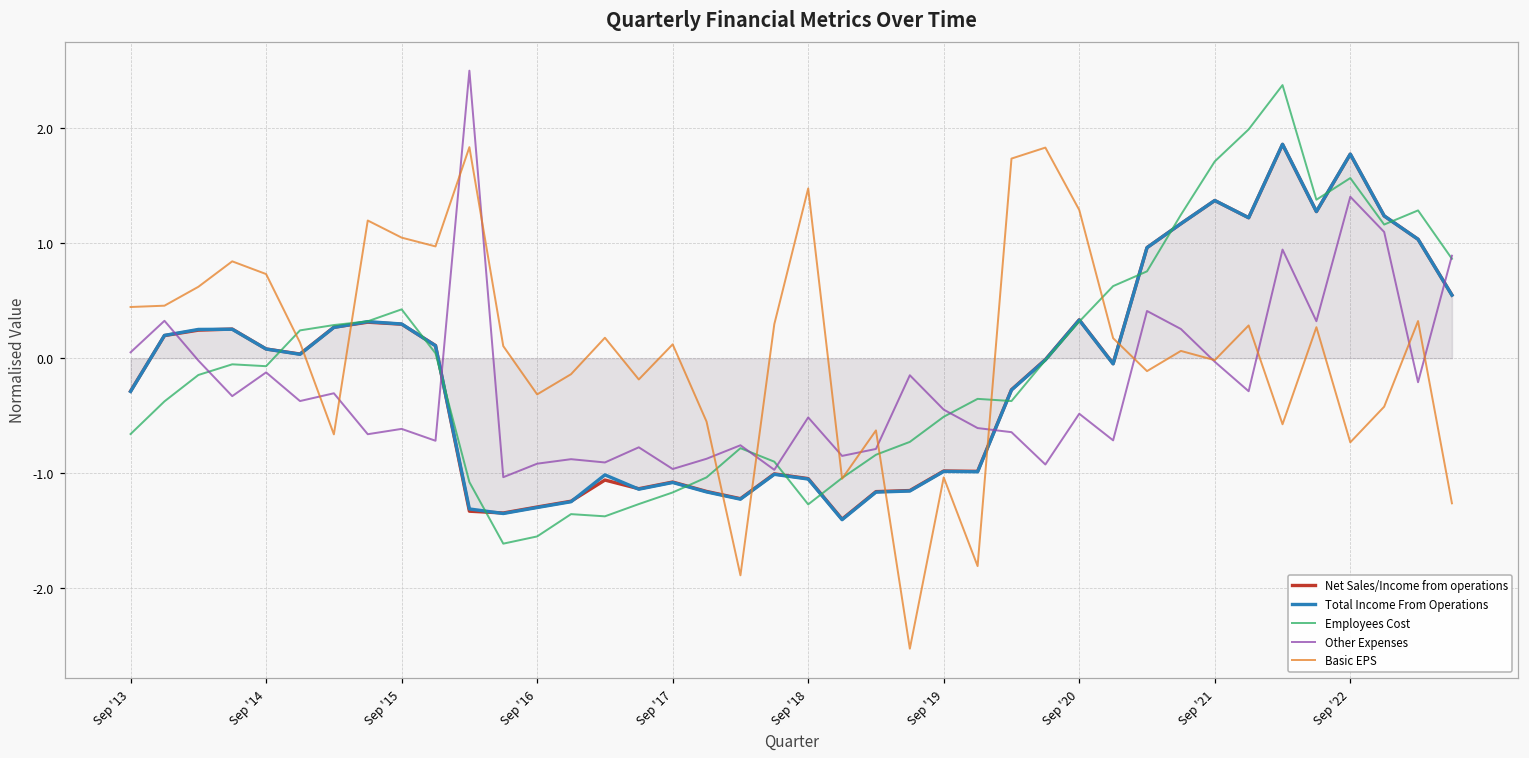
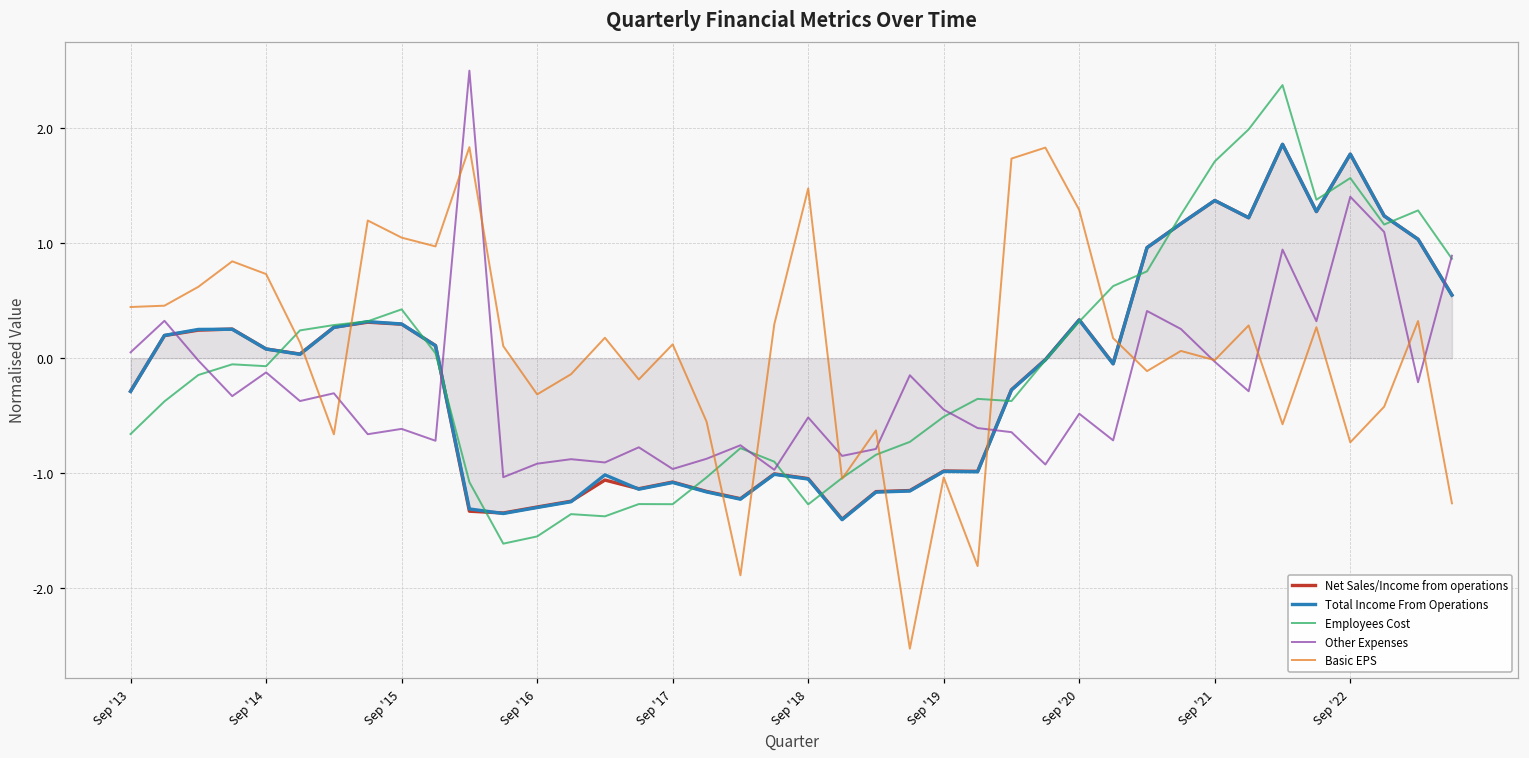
  {
    "Employees Cost": {
      "Sep '13": -0.66,
      "Sep '14": -0.07,
      "Sep '15": 0.43,
      "Sep '16": -1.55,
-     "Sep '17": -1.17,
+     "Sep '17": -1.27,
      "Sep '18": -1.27,
      "Sep '19": -0.51,
      "Sep '21": 1.71,
      "Sep '22": 1.57
    },
    "Other Expenses": {
      "Sep '13": 0.05,
      "Sep '14": -0.12,
      "Sep '15": -0.62,
      "Sep '16": -0.92,
      "Sep '17": -0.96,
      "Sep '18": -0.52,
      "Sep '19": -0.45,
      "Sep '20": -0.48,
      "Sep '22": 1.41
    },
    "Basic EPS": {
      "Sep '13": 0.45,
      "Sep '14": 0.73,
      "Sep '15": 1.05,
      "Sep '16": -0.32,
      "Sep '17": 0.12,
      "Sep '18": 1.48,
      "Sep '19": -1.04,
      "Sep '20": 1.29,
      "Sep '22": -0.73
    }
  }
